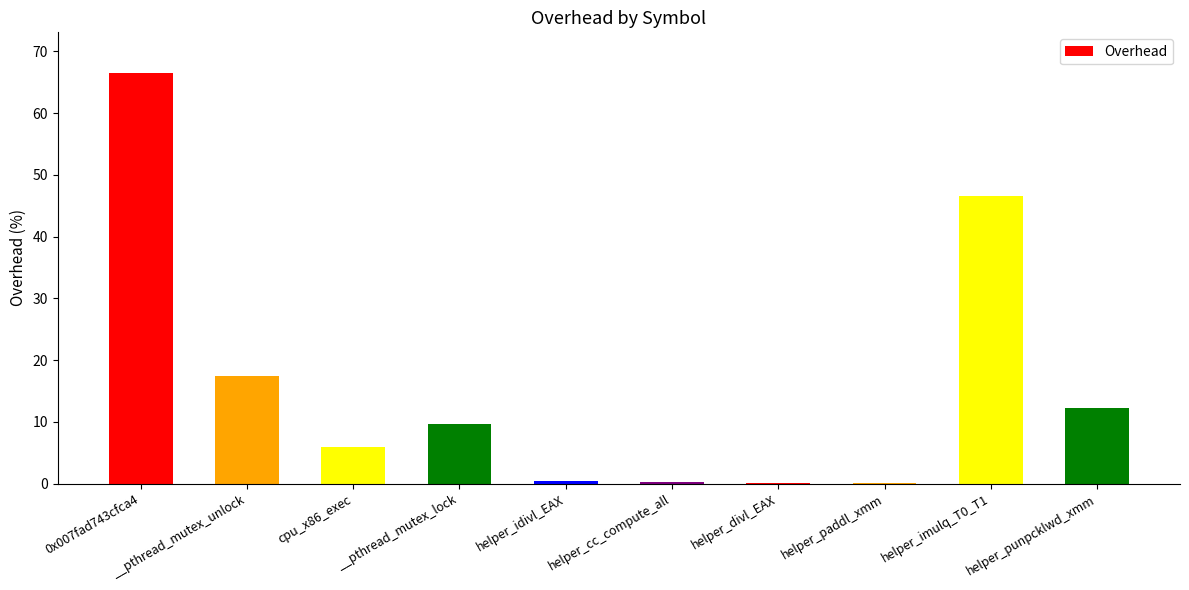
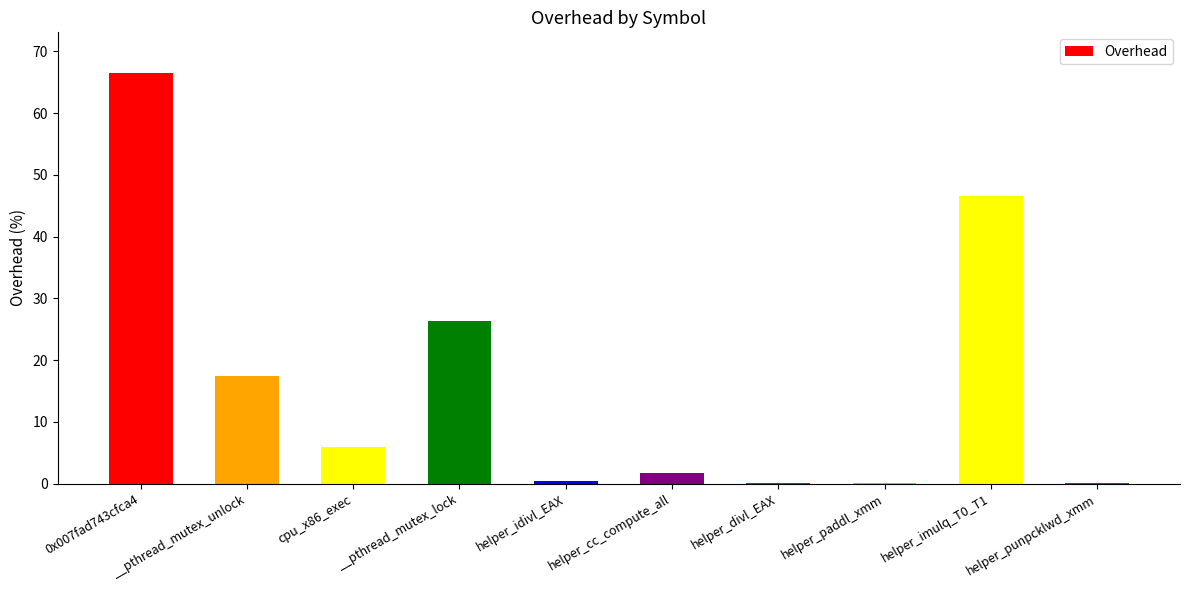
  {
    "0x007fad743cfca4": 66,
    "__pthread_mutex_unlock": 17,
    "cpu_x86_exec": 6,
-   "__pthread_mutex_lock": 10,
+   "__pthread_mutex_lock": 26,
    "helper_idivl_EAX": 0,
-   "helper_cc_compute_all": 0,
+   "helper_cc_compute_all": 2,
    "helper_imulq_T0_T1": 47,
-   "helper_punpcklwd_xmm": 12
+   "helper_punpcklwd_xmm": 0
  }
